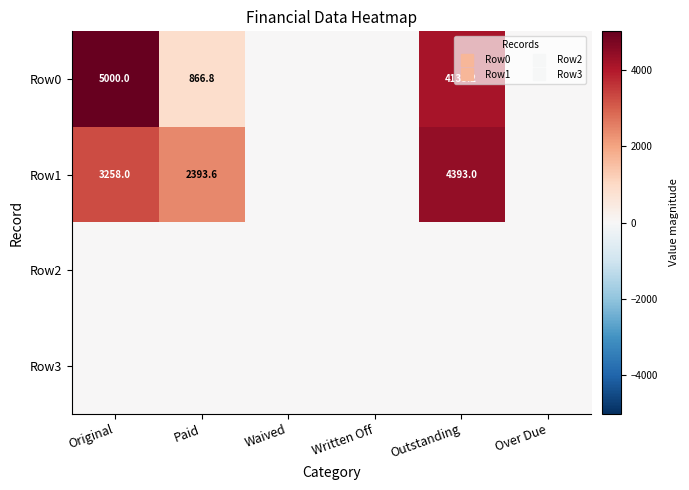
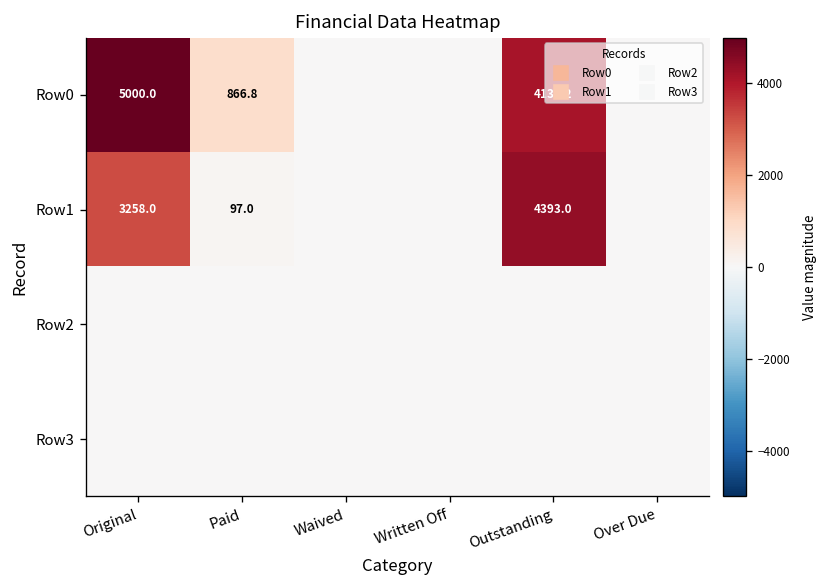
  {
    "Row0": {
      "Original": 5000.0,
      "Paid": 866.8
    },
    "Row1": {
      "Original": 3258.0,
-     "Paid": 2393.6,
+     "Paid": 97.0,
      "Outstanding": 4393.0
    }
  }
